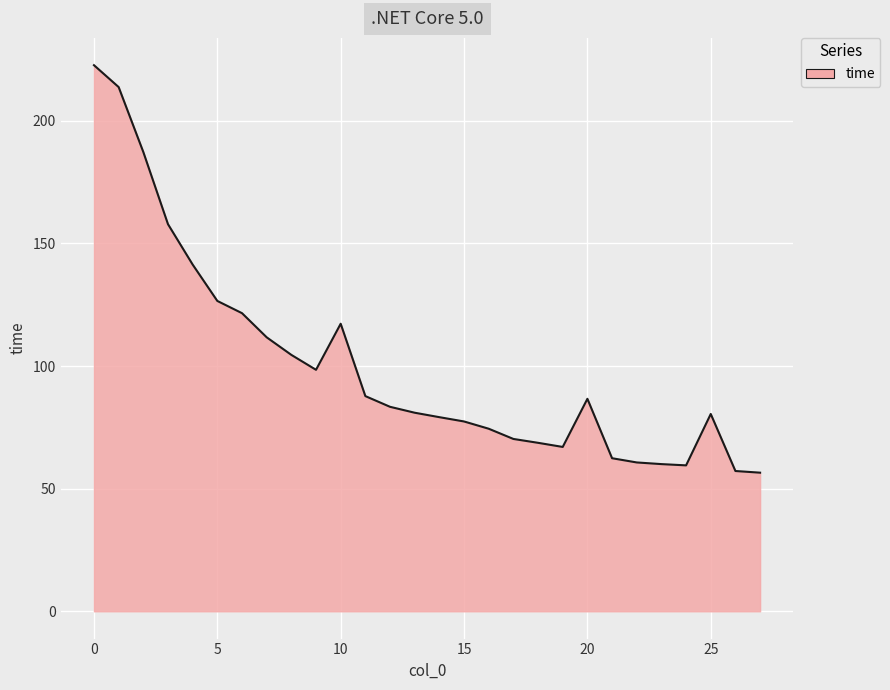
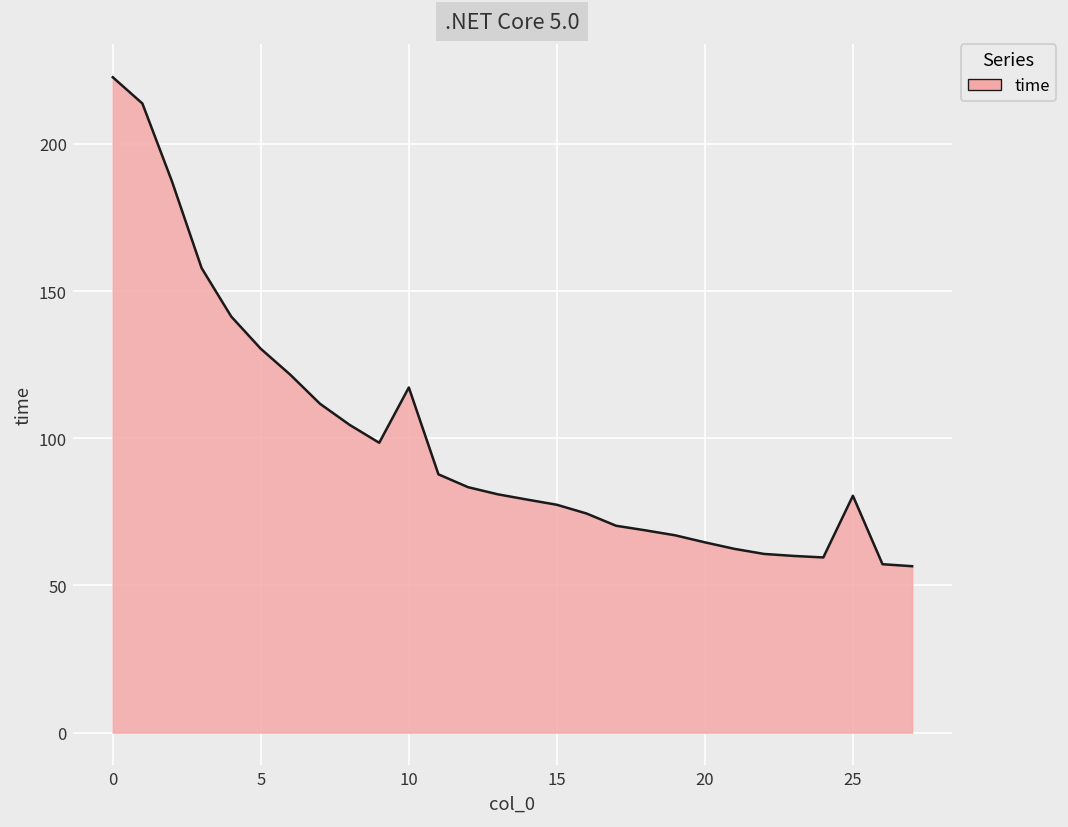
  {
    "0": 223,
-   "5": 127,
+   "5": 130,
    "10": 117,
    "15": 77,
-   "20": 87,
+   "20": 65,
    "25": 80
  }
